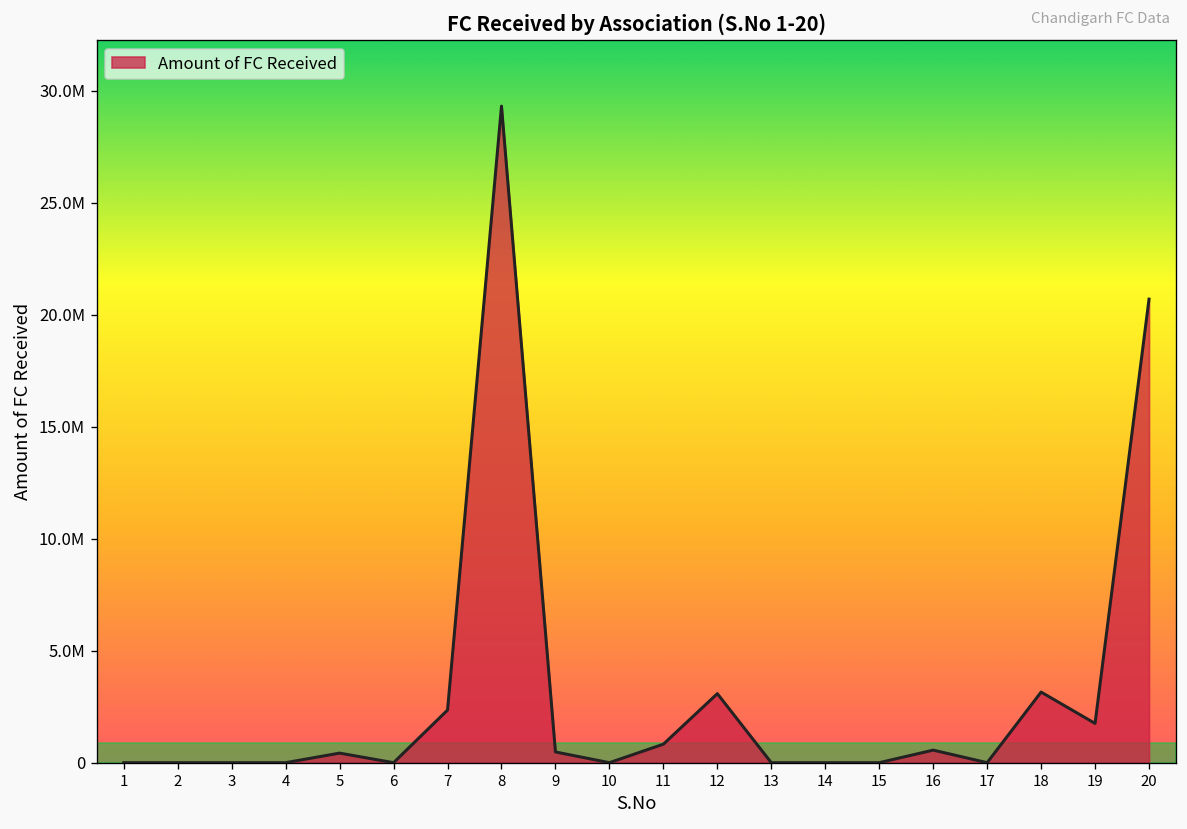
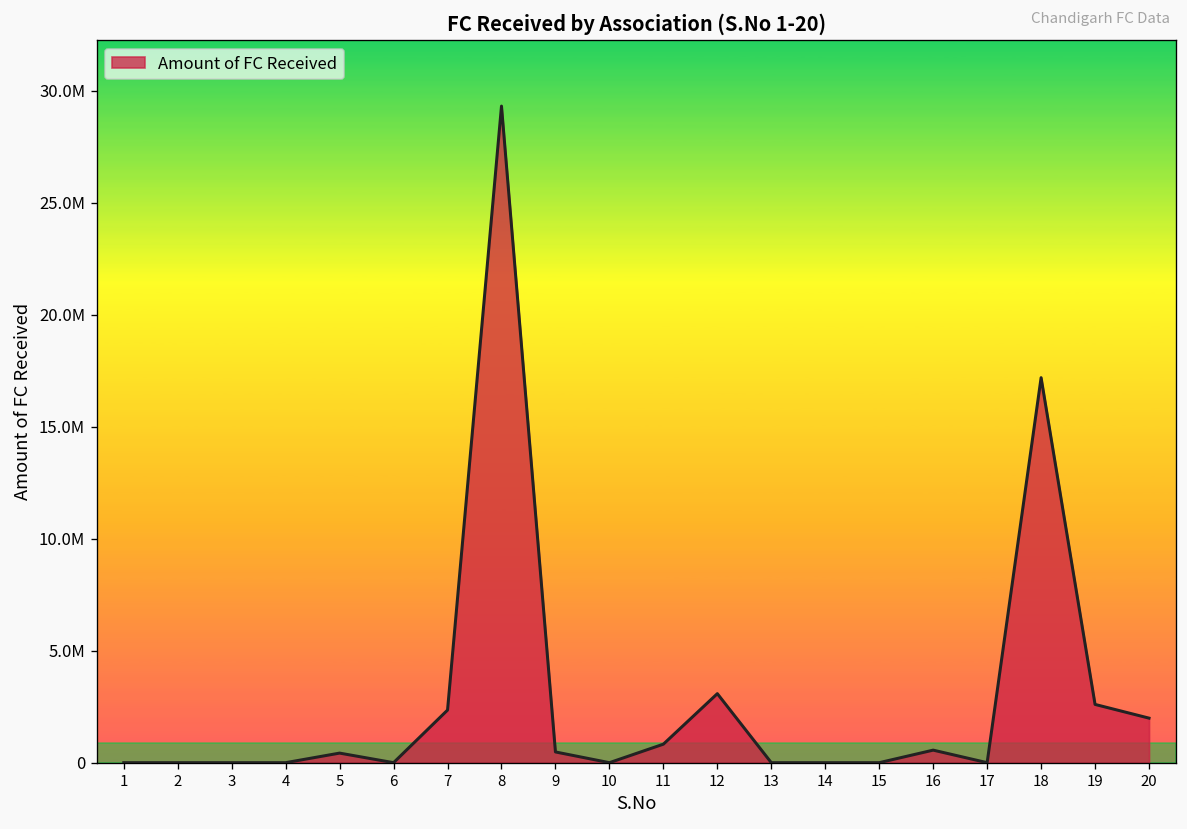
  {
    "7": 2300000,
    "8": 29300000,
    "12": 3100000,
-   "18": 3200000,
-   "19": 1800000,
-   "20": 20700000
+   "18": 17200000,
+   "19": 2600000,
+   "20": 2000000
  }
